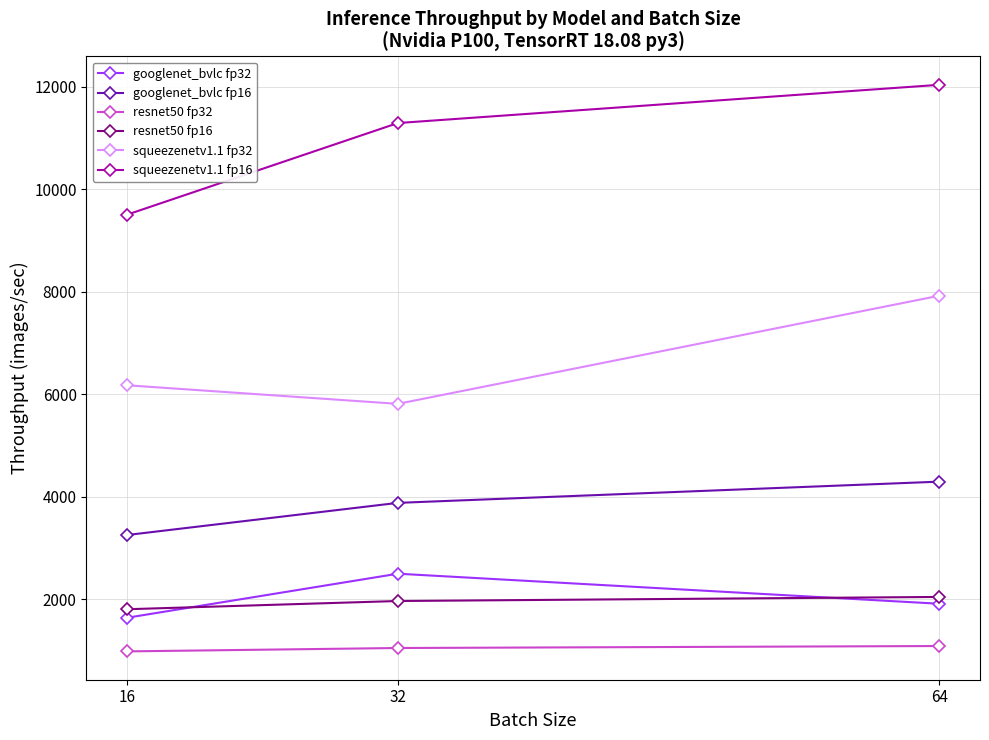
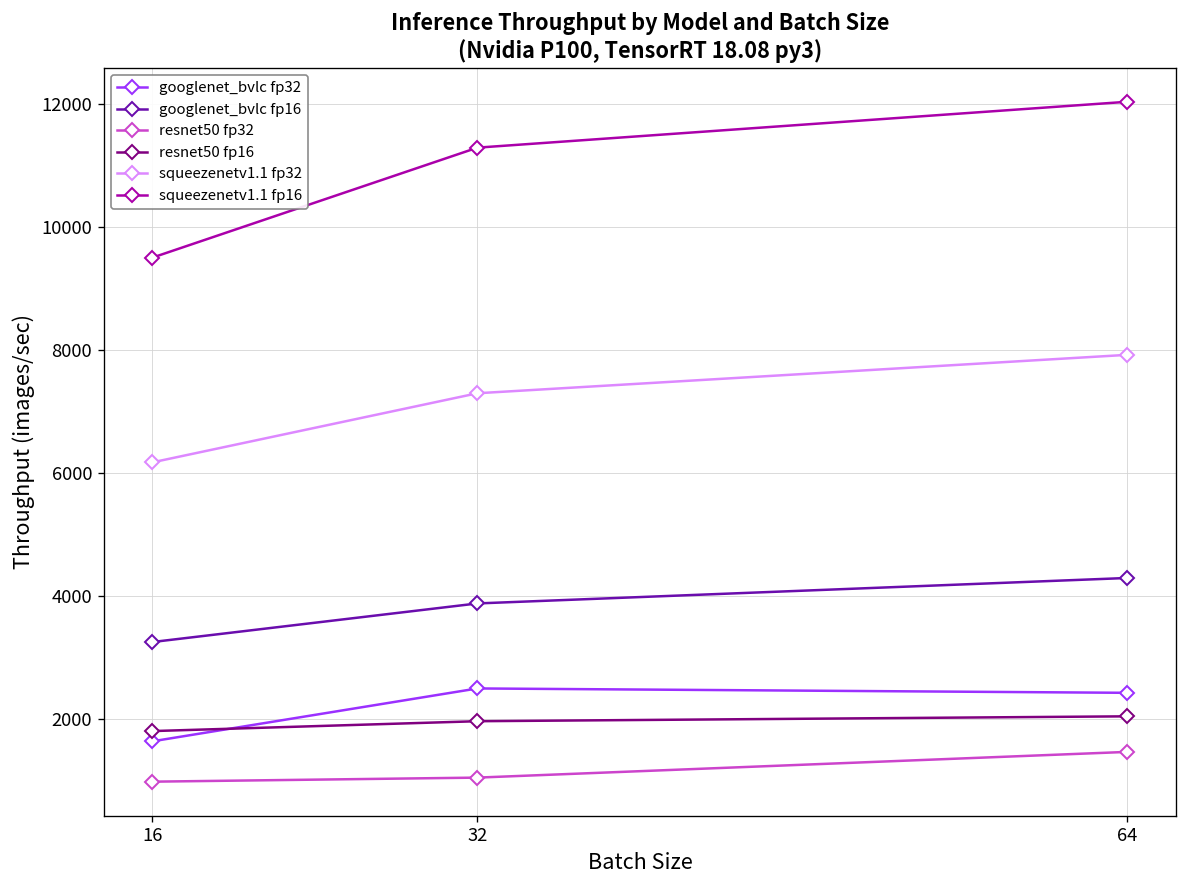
  {
    "googlenet_bvlc fp32": {
      "16": 1600,
      "32": 2500,
-     "64": 1900
+     "64": 2400
    },
    "resnet50 fp32": {
      "16": 1000,
      "32": 1100,
-     "64": 1100
+     "64": 1500
    },
    "squeezenetv1.1 fp32": {
      "16": 6200,
-     "32": 5800,
+     "32": 7300,
      "64": 7900
    }
  }
